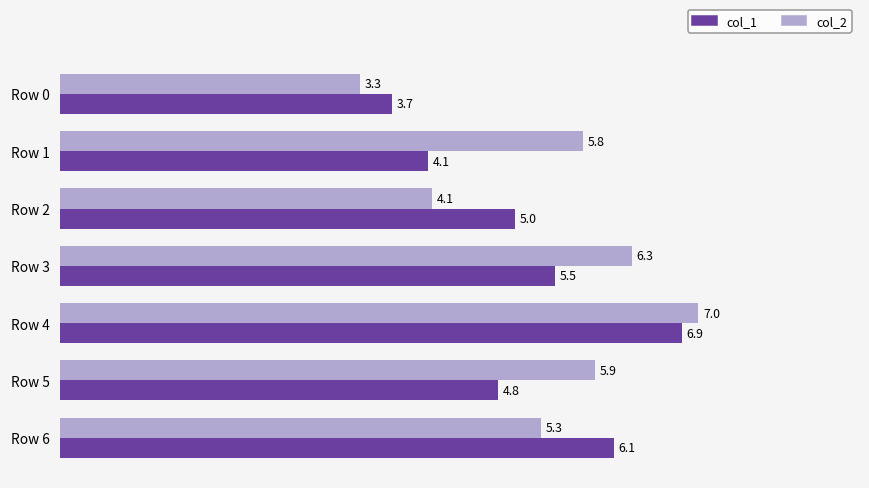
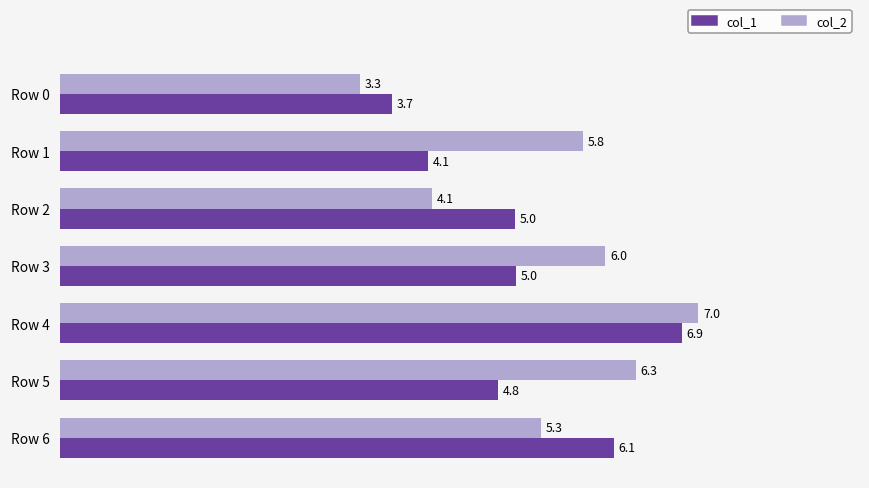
  {
    "col_1": {
      "Row 0": 3.7,
      "Row 1": 4.1,
      "Row 2": 5.0,
-     "Row 3": 5.5,
+     "Row 3": 5.0,
      "Row 4": 6.9,
      "Row 5": 4.8,
      "Row 6": 6.1
    },
    "col_2": {
      "Row 0": 3.3,
      "Row 1": 5.8,
      "Row 2": 4.1,
-     "Row 3": 6.3,
+     "Row 3": 6.0,
      "Row 4": 7.0,
-     "Row 5": 5.9,
+     "Row 5": 6.3,
      "Row 6": 5.3
    }
  }
